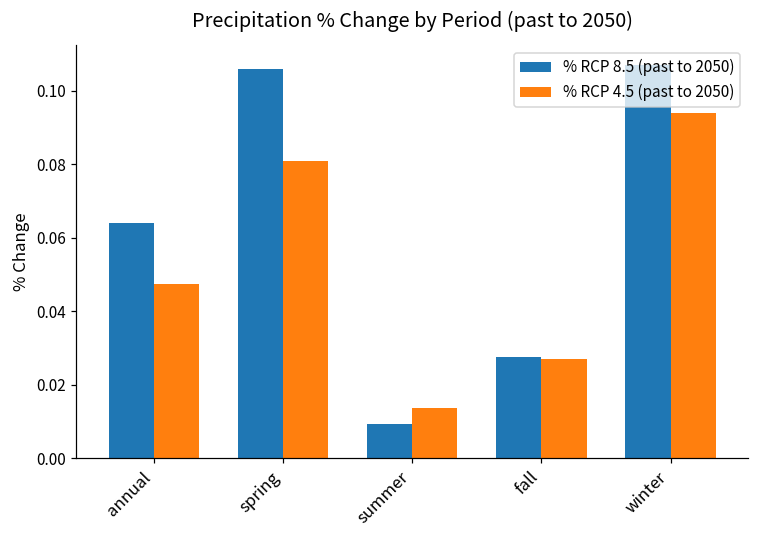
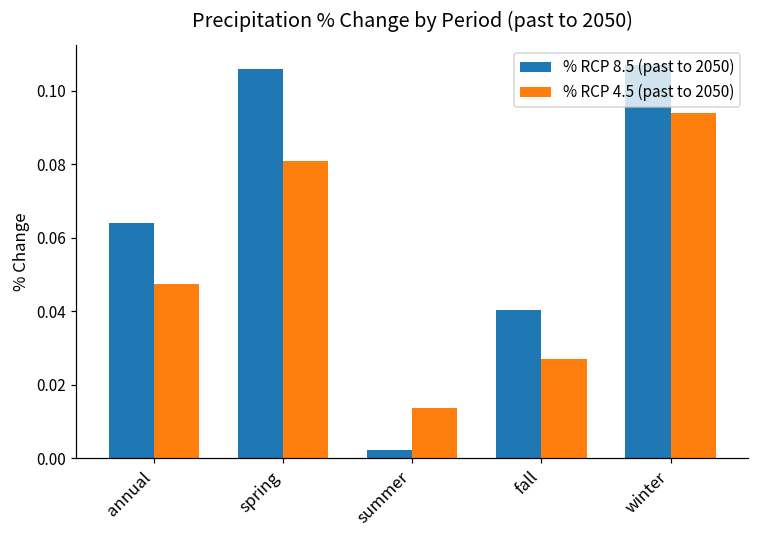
  {
    "% RCP 8.5 (past to 2050)": {
      "annual": 0.064,
      "spring": 0.106,
-     "summer": 0.009,
-     "fall": 0.028
+     "summer": 0.002,
+     "fall": 0.040
    },
    "% RCP 4.5 (past to 2050)": {
      "annual": 0.047,
      "spring": 0.081,
      "summer": 0.014,
      "fall": 0.027,
      "winter": 0.094
    }
  }
